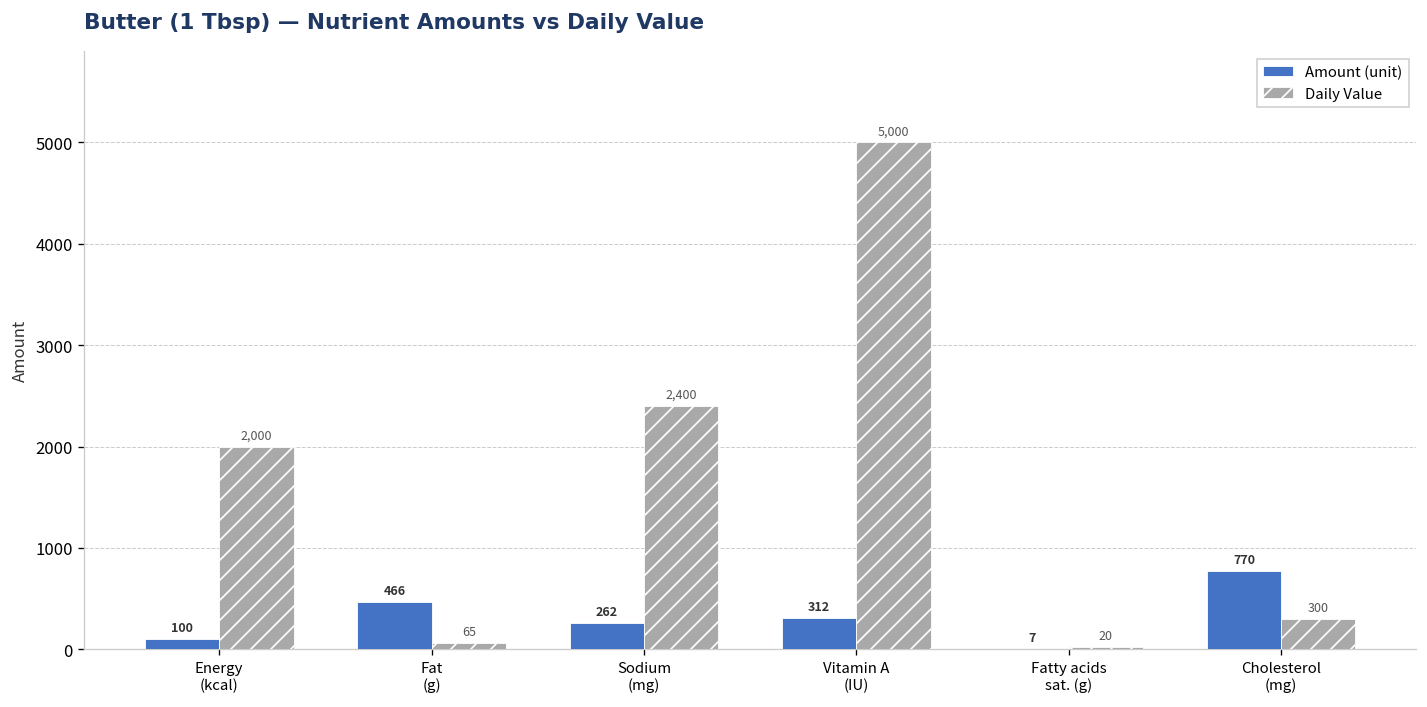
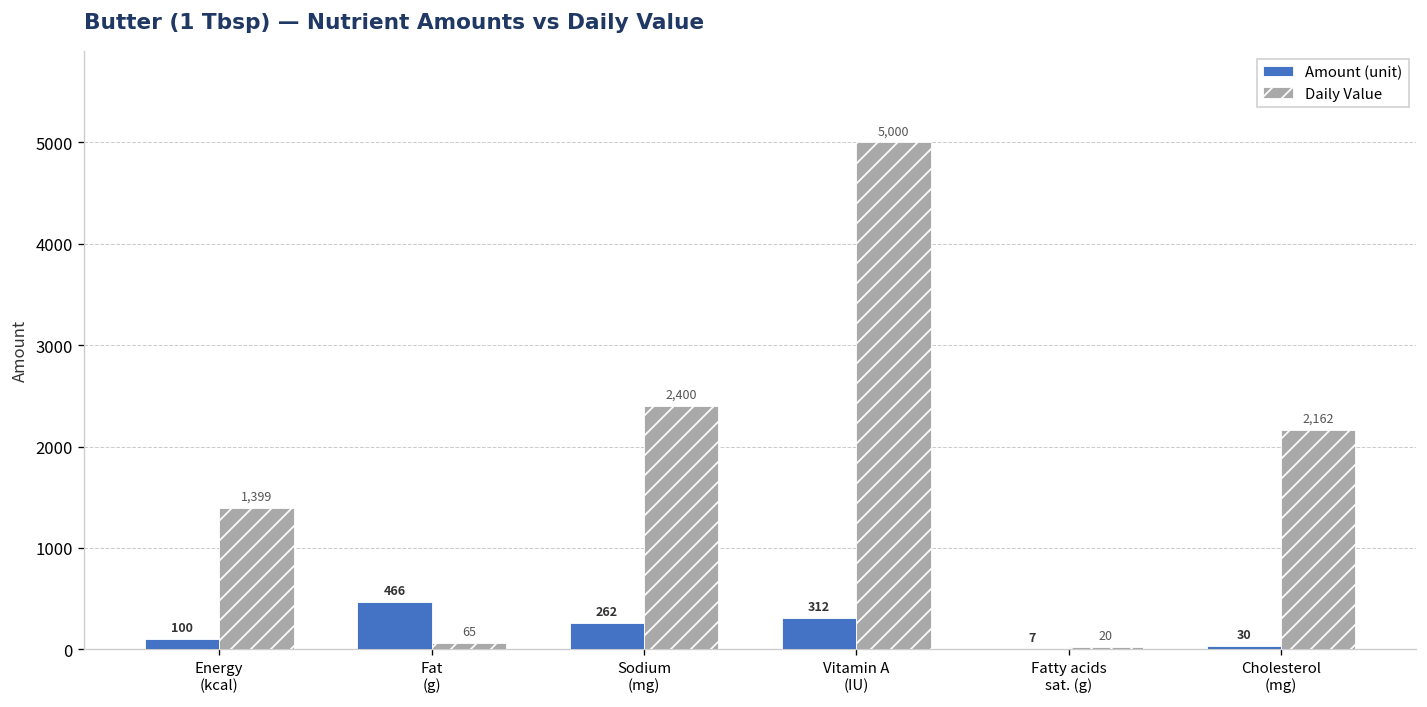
  {
    "Amount (unit)": {
      "Energy (kcal)": "100",
      "Fat (g)": "466",
      "Sodium (mg)": "262",
      "Vitamin A (IU)": "312",
      "Fatty acids sat. (g)": "7",
-     "Cholesterol (mg)": "770"
+     "Cholesterol (mg)": "30"
    },
    "Daily Value": {
-     "Energy (kcal)": "2,000",
+     "Energy (kcal)": "1,399",
      "Fat (g)": "65",
      "Sodium (mg)": "2,400",
      "Vitamin A (IU)": "5,000",
      "Fatty acids sat. (g)": "20",
-     "Cholesterol (mg)": "300"
+     "Cholesterol (mg)": "2,162"
    }
  }
